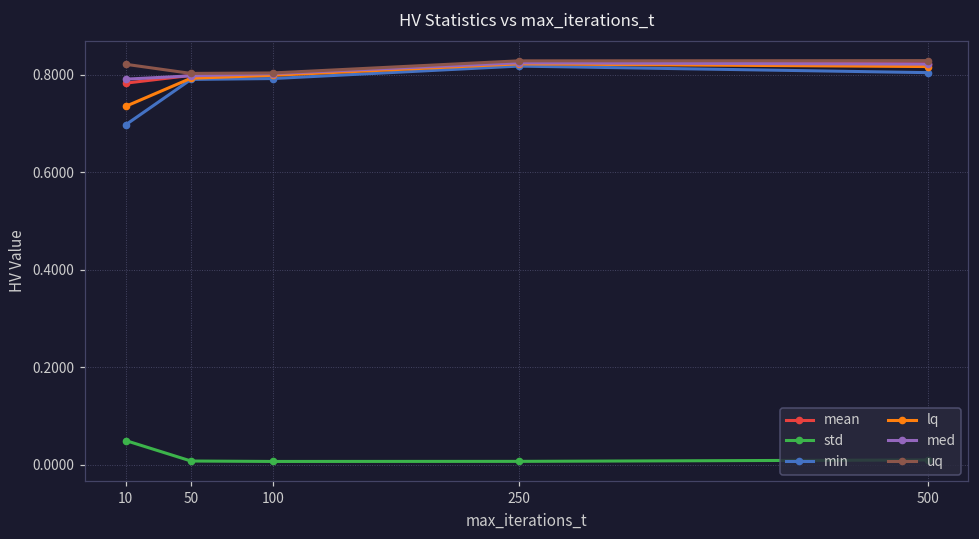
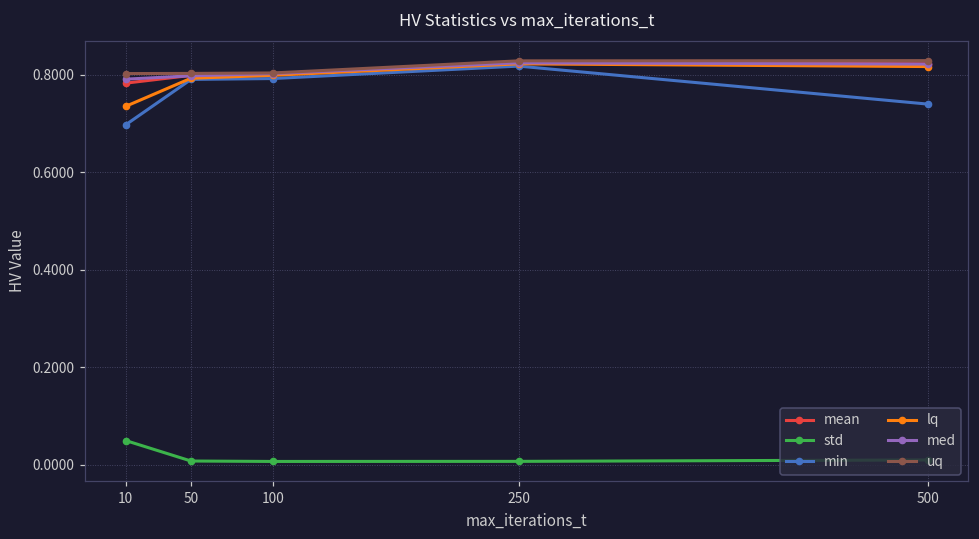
  {
    "mean": {
      "10": 0.78
    },
    "std": {
      "10": 0.05,
      "50": 0.01,
      "100": 0.01,
      "250": 0.01
    },
    "min": {
      "10": 0.70,
      "100": 0.79,
-     "500": 0.80
+     "500": 0.74
    },
    "lq": {
      "10": 0.74
    },
    "med": {
      "10": 0.79
    },
    "uq": {
-     "10": 0.82,
+     "10": 0.80,
      "500": 0.83
    }
  }
